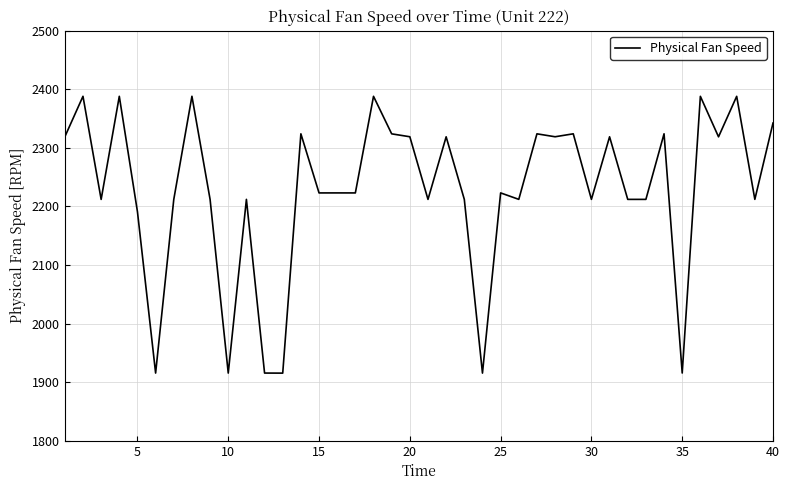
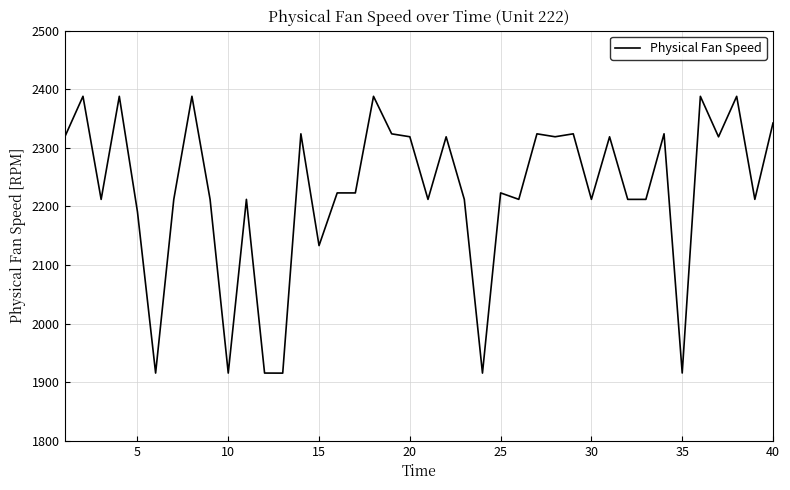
  {
    "5": 2190,
    "10": 1920,
-   "15": 2220,
+   "15": 2130,
    "20": 2320,
    "25": 2220,
    "30": 2210,
    "35": 1920,
    "40": 2340
  }
